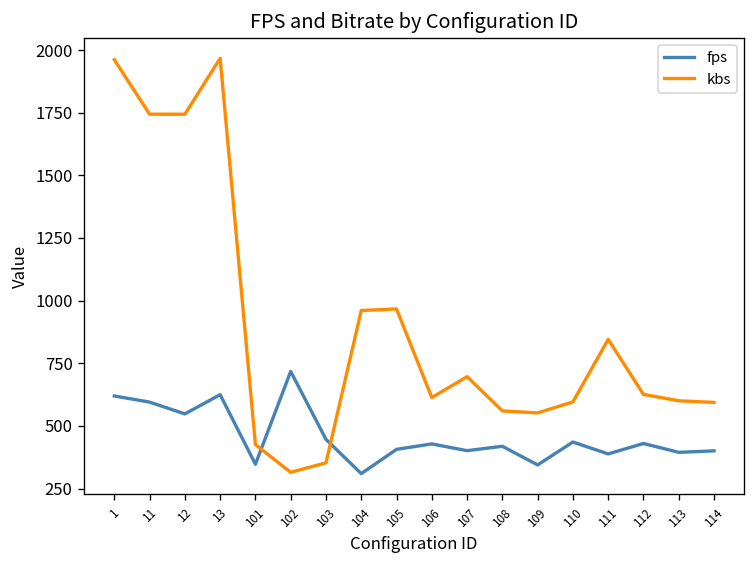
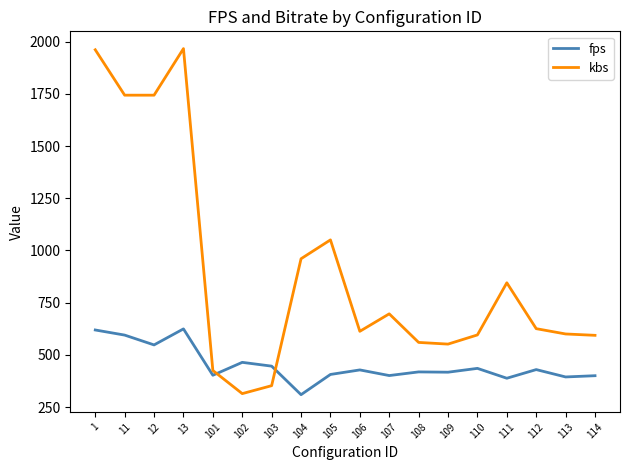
  {
    "fps": {
      "1": 620,
      "11": 590,
      "12": 550,
      "13": 620,
-     "101": 350,
-     "102": 720,
+     "101": 400,
+     "102": 460,
      "103": 450,
      "104": 310,
      "105": 410,
      "106": 430,
      "107": 400,
      "108": 420,
-     "109": 340,
+     "109": 420,
      "110": 440,
      "111": 390,
      "112": 430,
      "113": 390,
      "114": 400
    },
    "kbs": {
      "1": 1960,
      "11": 1740,
      "12": 1740,
      "13": 1970,
      "101": 430,
      "102": 310,
      "103": 350,
      "104": 960,
-     "105": 970,
+     "105": 1050,
      "106": 610,
      "107": 700,
      "108": 560,
      "109": 550,
      "110": 600,
      "111": 850,
      "112": 630,
      "113": 600,
      "114": 590
    }
  }
